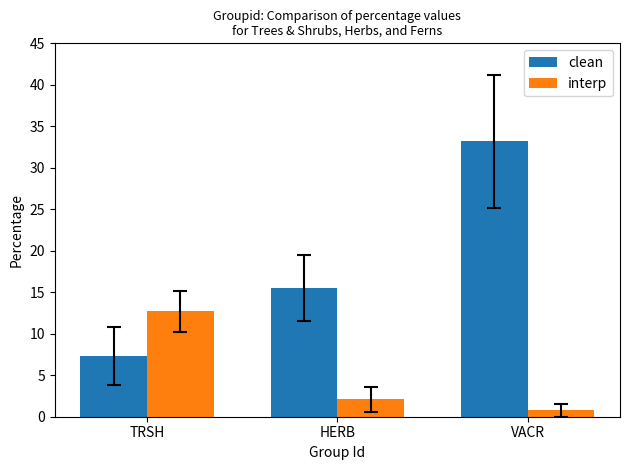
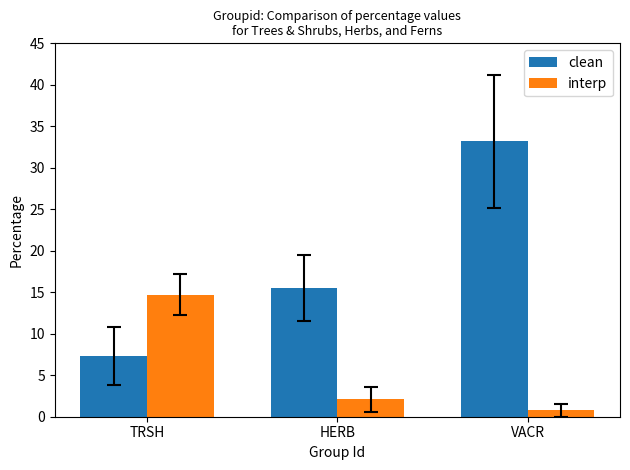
  {
    "interp": {
-     "TRSH": 13,
+     "TRSH": 15,
      "HERB": 2,
      "VACR": 1
    }
  }
